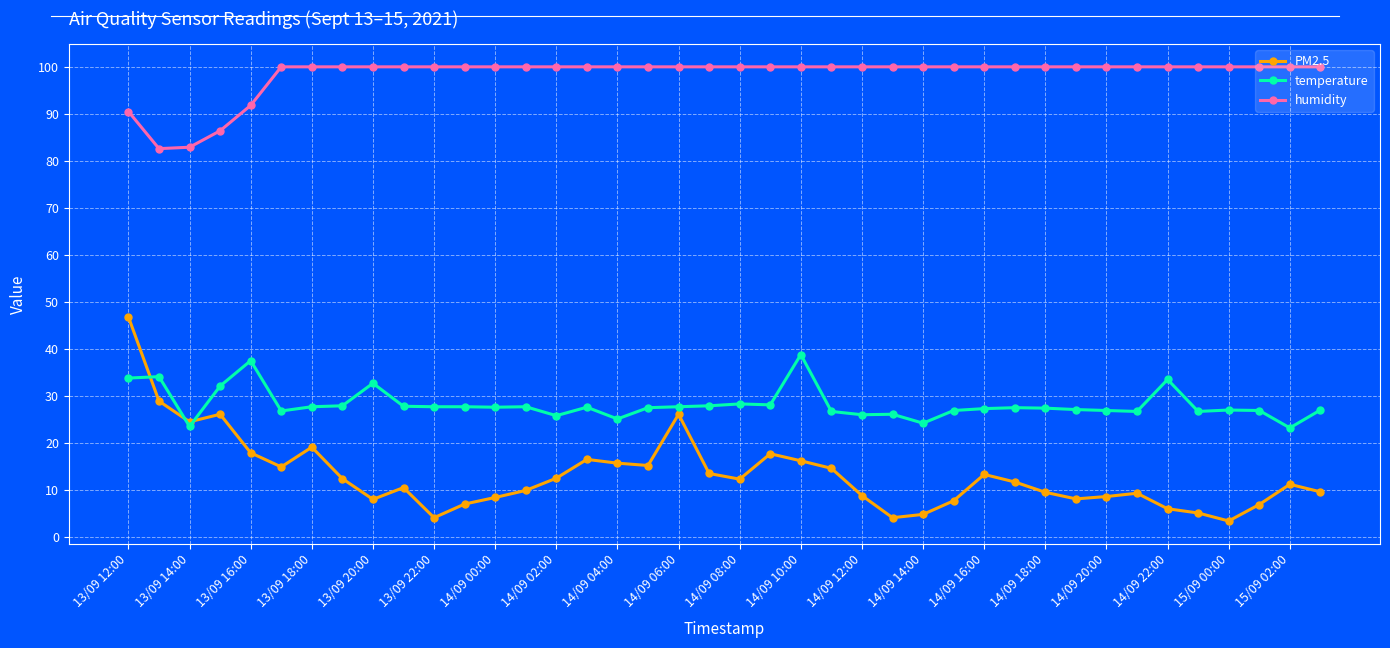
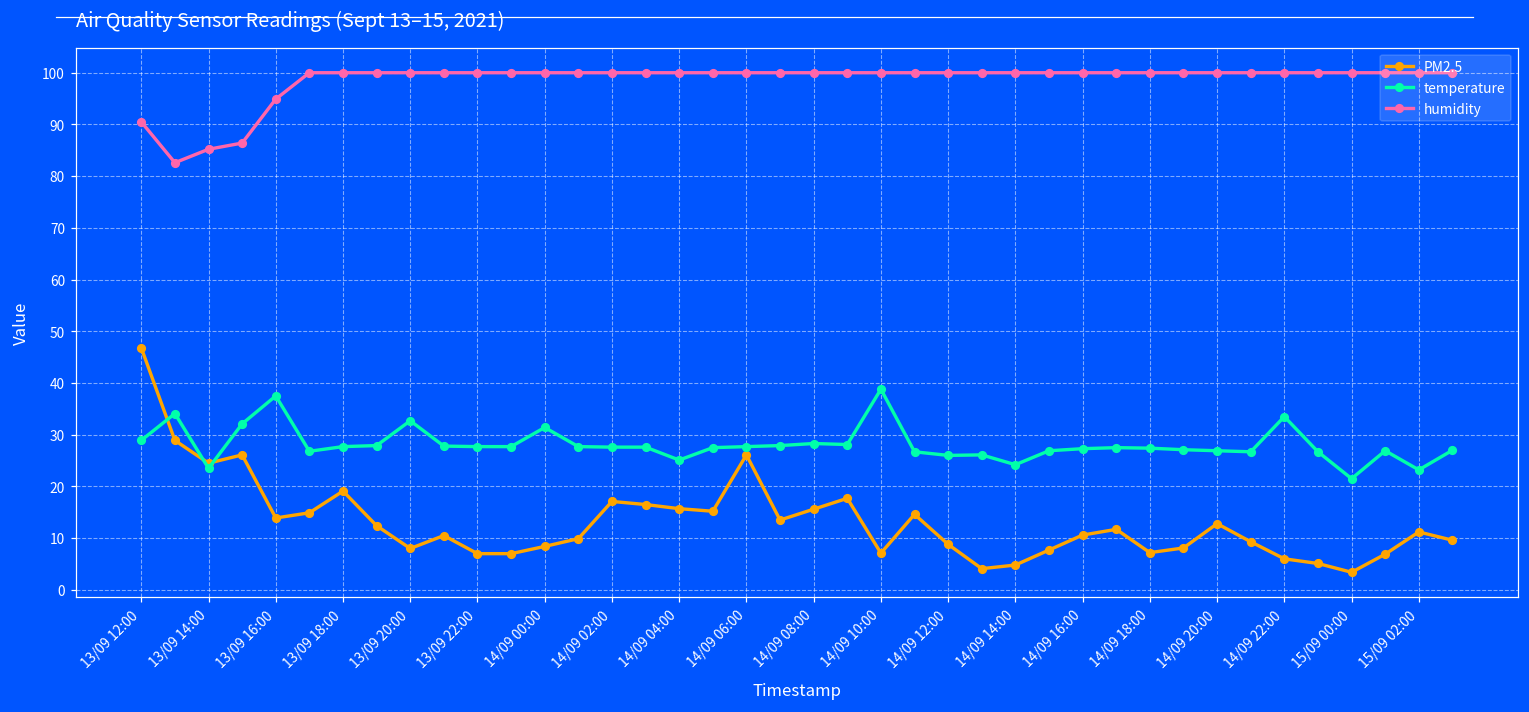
  {
    "PM2.5": {
      "13/09 12:00": 47,
      "13/09 14:00": 25,
-     "13/09 16:00": 18,
+     "13/09 16:00": 14,
      "13/09 18:00": 19,
      "13/09 20:00": 8,
-     "13/09 22:00": 4,
+     "13/09 22:00": 7,
      "14/09 00:00": 8,
-     "14/09 02:00": 13,
+     "14/09 02:00": 17,
      "14/09 04:00": 16,
      "14/09 06:00": 26,
-     "14/09 08:00": 12,
-     "14/09 10:00": 16,
+     "14/09 08:00": 16,
+     "14/09 10:00": 7,
      "14/09 12:00": 9,
      "14/09 14:00": 5,
-     "14/09 16:00": 13,
-     "14/09 18:00": 10,
-     "14/09 20:00": 9,
+     "14/09 16:00": 11,
+     "14/09 18:00": 7,
+     "14/09 20:00": 13,
      "14/09 22:00": 6,
      "15/09 00:00": 3,
      "15/09 02:00": 11
    },
    "temperature": {
-     "13/09 12:00": 34,
+     "13/09 12:00": 29,
      "13/09 14:00": 24,
      "13/09 16:00": 38,
      "13/09 18:00": 28,
      "13/09 20:00": 33,
      "13/09 22:00": 28,
-     "14/09 00:00": 28,
-     "14/09 02:00": 26,
+     "14/09 00:00": 31,
+     "14/09 02:00": 28,
      "14/09 04:00": 25,
      "14/09 06:00": 28,
      "14/09 08:00": 28,
      "14/09 10:00": 39,
      "14/09 12:00": 26,
      "14/09 14:00": 24,
      "14/09 16:00": 27,
      "14/09 18:00": 27,
      "14/09 20:00": 27,
      "14/09 22:00": 34,
-     "15/09 00:00": 27,
+     "15/09 00:00": 22,
      "15/09 02:00": 23
    },
    "humidity": {
      "13/09 12:00": 91,
-     "13/09 14:00": 83,
-     "13/09 16:00": 92,
+     "13/09 14:00": 85,
+     "13/09 16:00": 95,
      "13/09 18:00": 100,
      "13/09 20:00": 100,
      "13/09 22:00": 100,
      "14/09 00:00": 100,
      "14/09 02:00": 100,
      "14/09 04:00": 100,
      "14/09 06:00": 100,
      "14/09 08:00": 100,
      "14/09 10:00": 100,
      "14/09 12:00": 100,
      "14/09 14:00": 100,
      "14/09 16:00": 100,
      "14/09 18:00": 100,
      "14/09 20:00": 100,
      "14/09 22:00": 100,
      "15/09 00:00": 100
    }
  }
